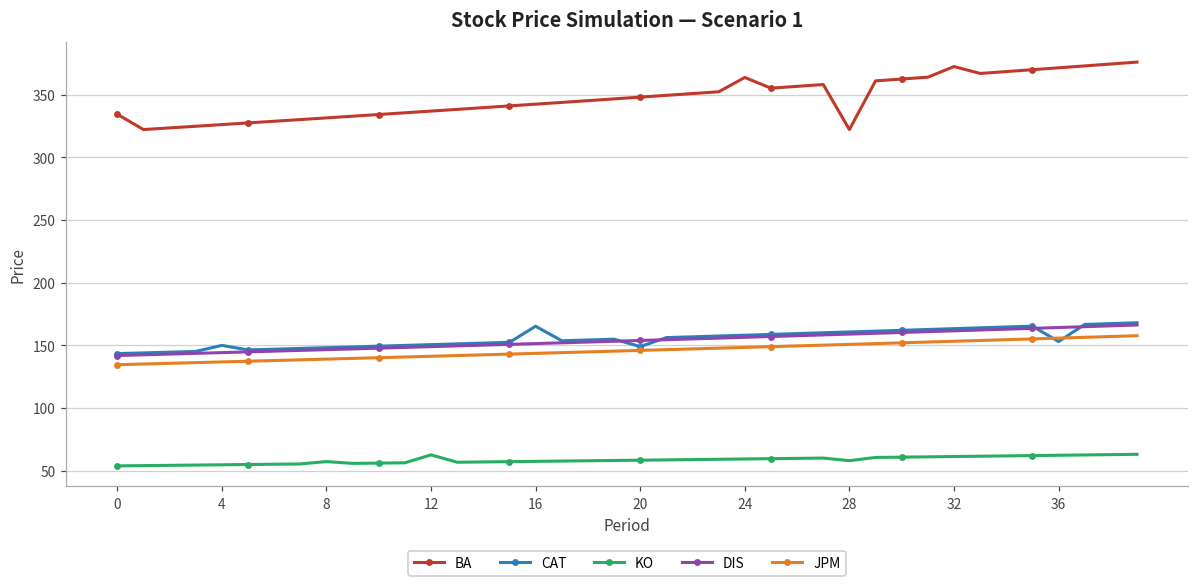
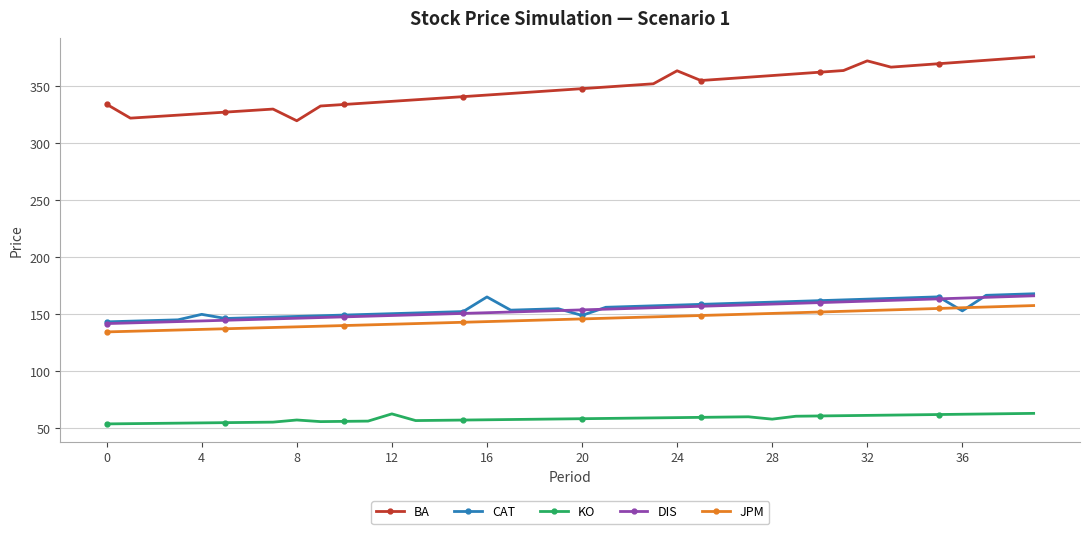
  {
    "BA": {
      "0": 334,
      "4": 326,
-     "8": 331,
+     "8": 320,
      "12": 337,
      "16": 342,
      "20": 348,
      "24": 364,
-     "28": 322,
+     "28": 359,
      "32": 372,
      "36": 371
    },
    "CAT": {
      "4": 150,
      "16": 165,
      "20": 149,
      "36": 153
    },
    "KO": {
      "0": 54,
      "4": 55,
      "8": 57,
      "12": 63,
      "16": 57,
      "20": 58,
      "24": 59,
      "28": 58,
      "32": 61,
      "36": 62
    },
    "DIS": {
      "4": 144,
      "16": 151,
      "20": 154,
      "36": 164
    },
    "JPM": {
      "0": 135,
      "4": 137,
      "8": 139,
      "12": 141,
      "16": 144,
      "20": 146,
      "24": 148,
      "28": 151,
      "32": 153,
      "36": 156
    }
  }
